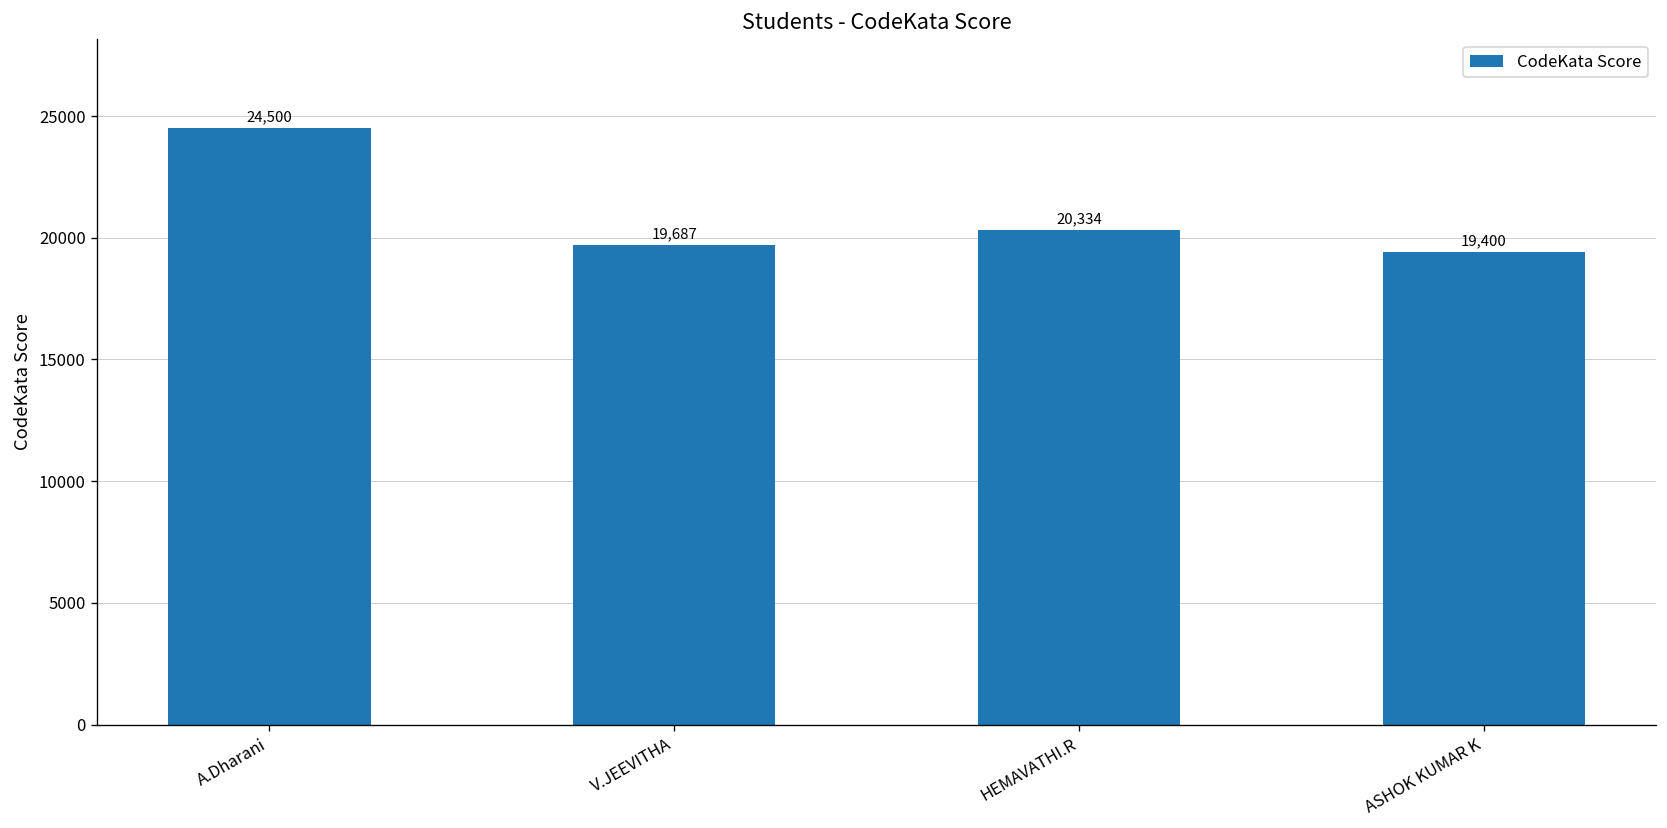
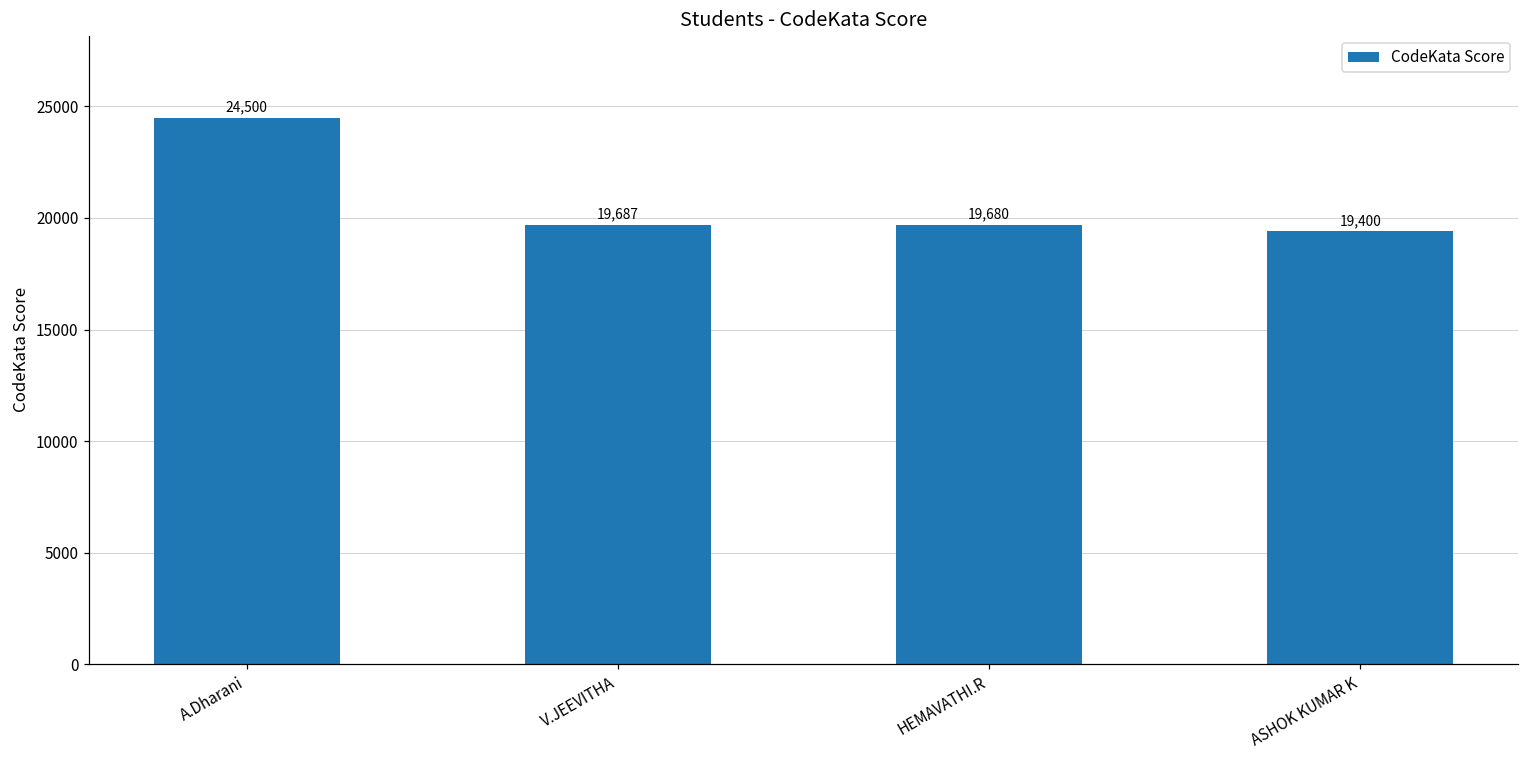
  {
    "A.Dharani": "24,500",
    "V.JEEVITHA": "19,687",
-   "HEMAVATHI.R": "20,334",
+   "HEMAVATHI.R": "19,680",
    "ASHOK KUMAR K": "19,400"
  }
